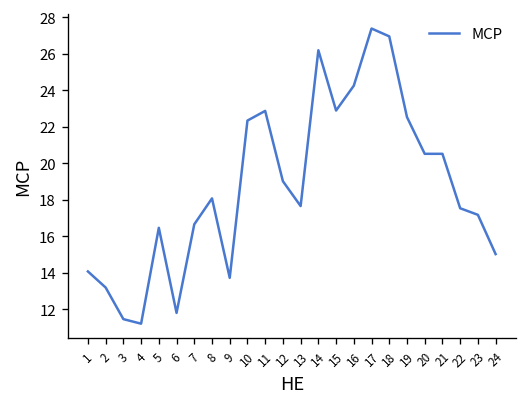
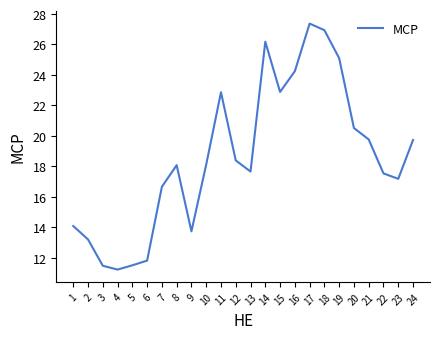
  {
    "1": 14.1,
    "2": 13.2,
    "3": 11.5,
    "4": 11.2,
-   "5": 16.5,
+   "5": 11.5,
    "6": 11.8,
    "7": 16.7,
    "8": 18.1,
    "9": 13.7,
-   "10": 22.3,
+   "10": 18.1,
    "11": 22.9,
-   "12": 19.0,
+   "12": 18.4,
    "13": 17.7,
    "14": 26.2,
    "15": 22.9,
    "16": 24.2,
    "17": 27.4,
    "18": 26.9,
-   "19": 22.5,
+   "19": 25.1,
    "20": 20.5,
-   "21": 20.5,
+   "21": 19.8,
    "22": 17.5,
    "23": 17.2,
-   "24": 15.0
+   "24": 19.7
  }
